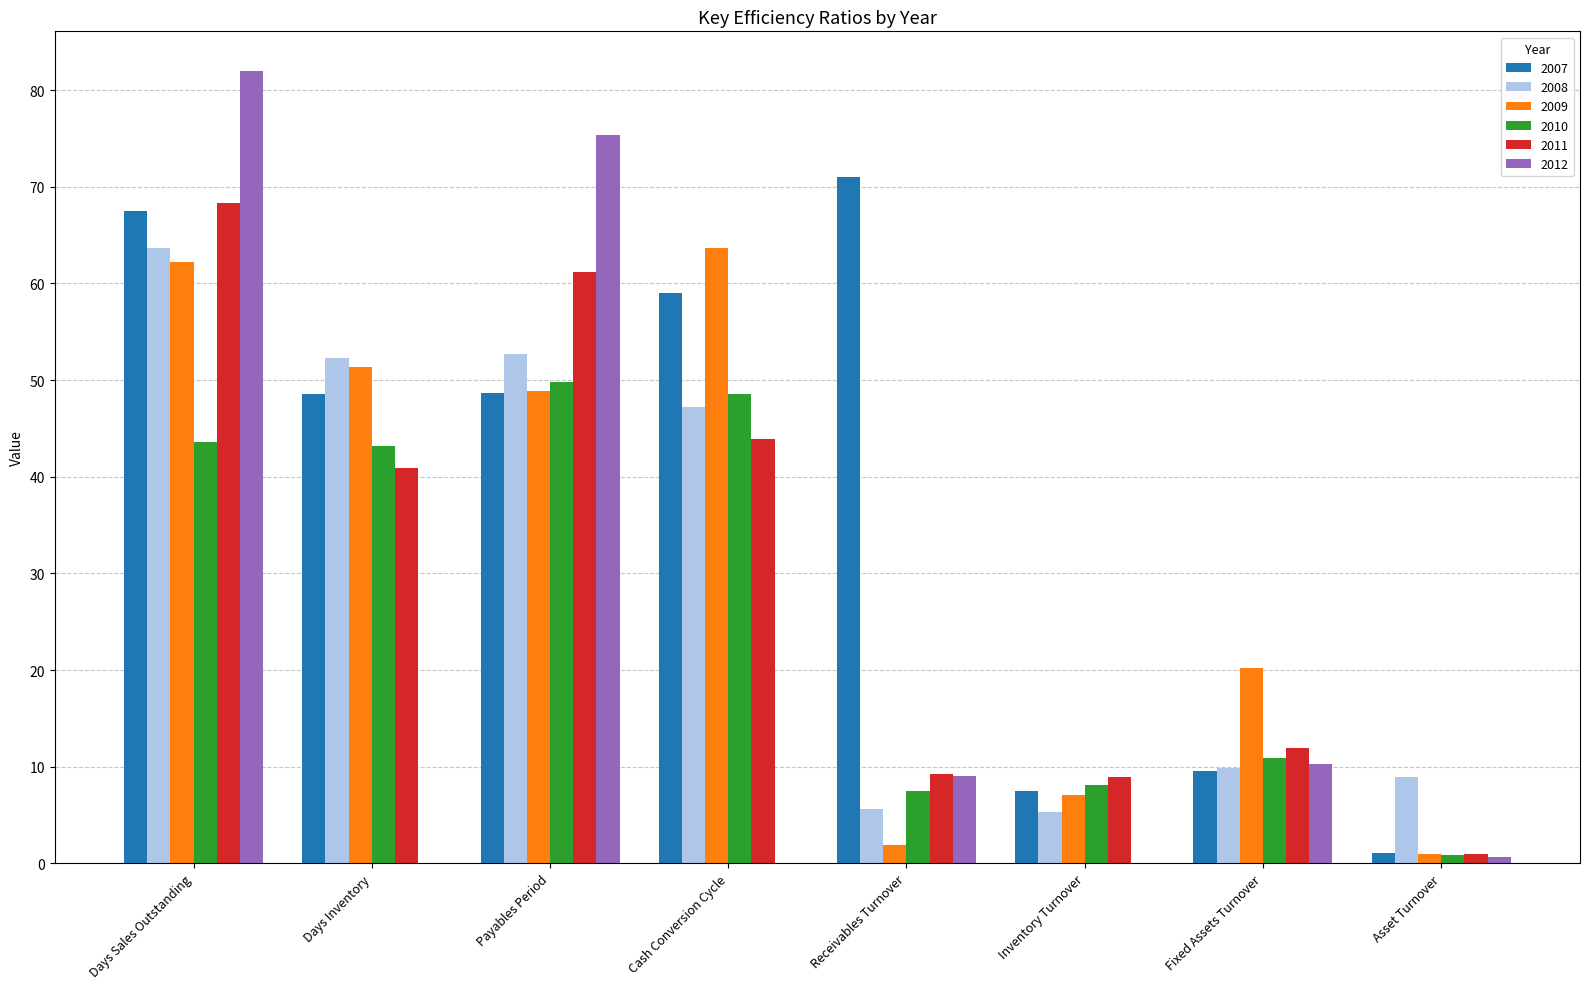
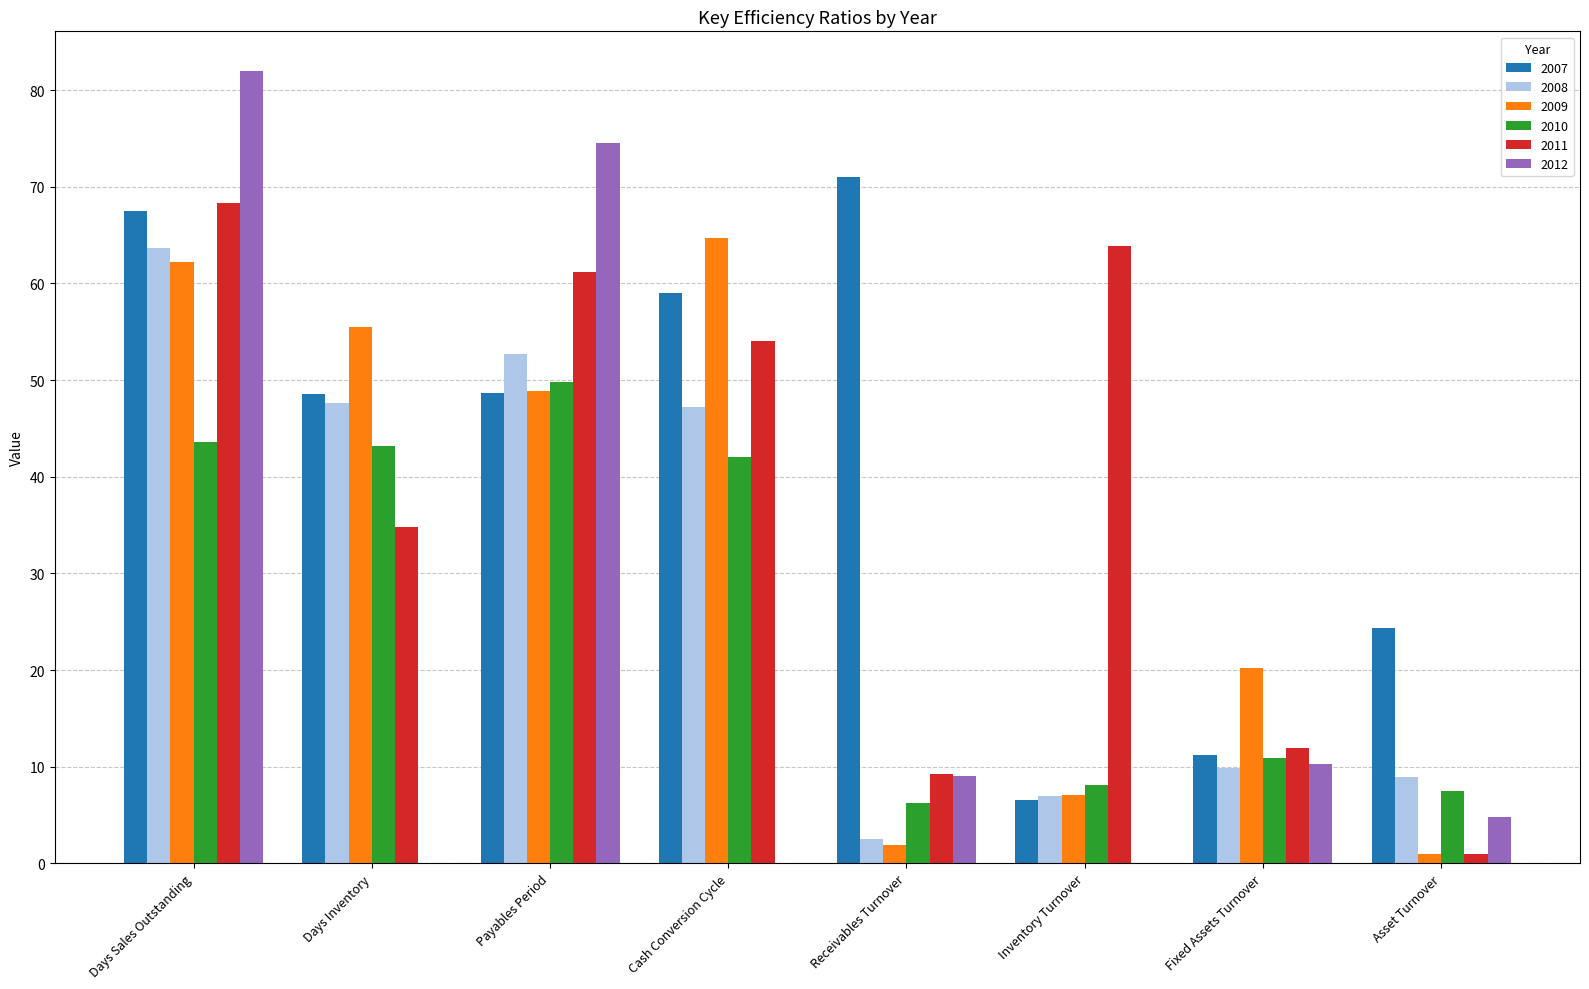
  {
    "2007": {
      "Days Sales Outstanding": 67,
      "Days Inventory": 49,
      "Payables Period": 49,
      "Cash Conversion Cycle": 59,
      "Receivables Turnover": 71,
-     "Inventory Turnover": 8,
-     "Fixed Assets Turnover": 10,
-     "Asset Turnover": 1
+     "Inventory Turnover": 7,
+     "Fixed Assets Turnover": 11,
+     "Asset Turnover": 24
    },
    "2008": {
      "Days Sales Outstanding": 64,
-     "Days Inventory": 52,
+     "Days Inventory": 48,
      "Payables Period": 53,
      "Cash Conversion Cycle": 47,
-     "Receivables Turnover": 6,
-     "Inventory Turnover": 5,
+     "Receivables Turnover": 3,
+     "Inventory Turnover": 7,
      "Fixed Assets Turnover": 10,
      "Asset Turnover": 9
    },
    "2009": {
      "Days Sales Outstanding": 62,
-     "Days Inventory": 51,
+     "Days Inventory": 56,
      "Payables Period": 49,
-     "Cash Conversion Cycle": 64,
+     "Cash Conversion Cycle": 65,
      "Receivables Turnover": 2,
      "Inventory Turnover": 7,
      "Fixed Assets Turnover": 20,
      "Asset Turnover": 1
    },
    "2010": {
      "Days Sales Outstanding": 44,
      "Days Inventory": 43,
      "Payables Period": 50,
-     "Cash Conversion Cycle": 49,
-     "Receivables Turnover": 8,
+     "Cash Conversion Cycle": 42,
+     "Receivables Turnover": 6,
      "Inventory Turnover": 8,
      "Fixed Assets Turnover": 11,
-     "Asset Turnover": 1
+     "Asset Turnover": 8
    },
    "2011": {
      "Days Sales Outstanding": 68,
-     "Days Inventory": 41,
+     "Days Inventory": 35,
      "Payables Period": 61,
-     "Cash Conversion Cycle": 44,
+     "Cash Conversion Cycle": 54,
      "Receivables Turnover": 9,
-     "Inventory Turnover": 9,
+     "Inventory Turnover": 64,
      "Fixed Assets Turnover": 12,
      "Asset Turnover": 1
    },
    "2012": {
      "Days Sales Outstanding": 82,
      "Days Inventory": 0,
-     "Payables Period": 75.4,
+     "Payables Period": 74.5,
      "Cash Conversion Cycle": 0,
      "Receivables Turnover": 9,
      "Inventory Turnover": 0,
      "Fixed Assets Turnover": 10,
-     "Asset Turnover": 1
+     "Asset Turnover": 5
    }
  }
